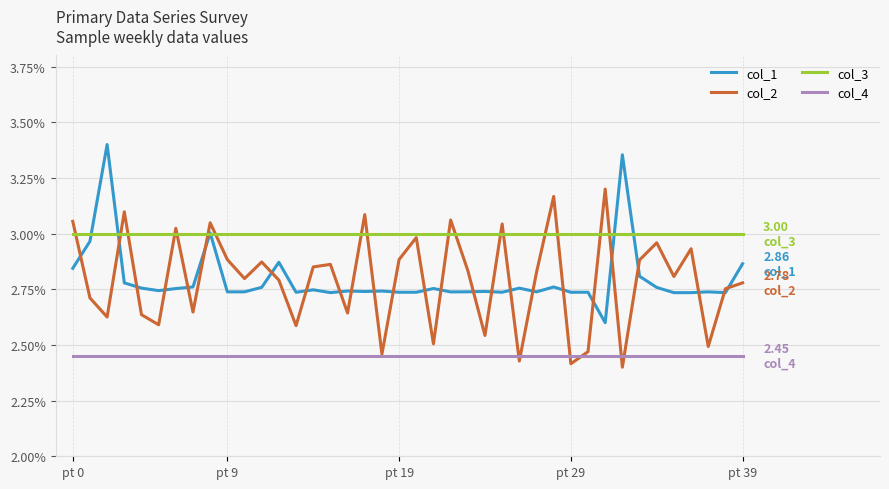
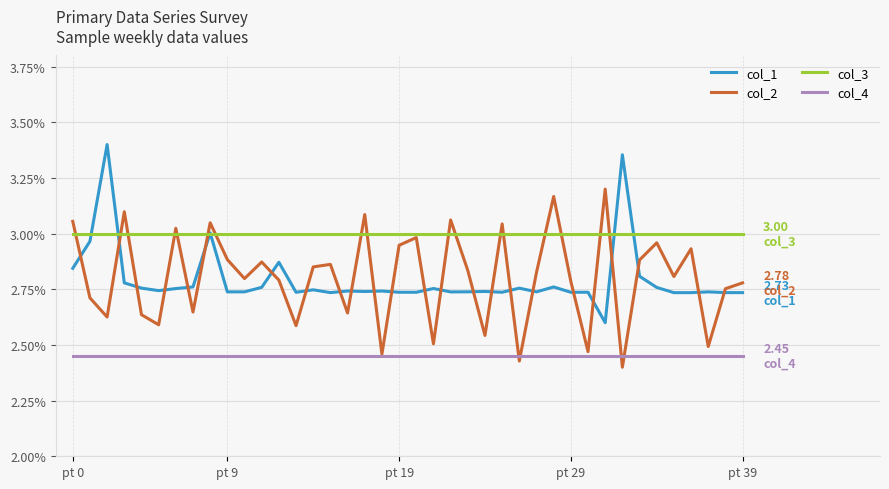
  {
    "col_1": {
-     "pt 39": "2.86"
+     "pt 39": "2.73"
    },
    "col_2": {
      "pt 0": "3.05%",
      "pt 9": "2.88%",
-     "pt 19": "2.88%",
-     "pt 29": "2.42%"
+     "pt 19": "2.95%",
+     "pt 29": "2.79%"
    },
    "col_3": {
      "pt 39": "3.00"
    },
    "col_4": {
      "pt 39": "2.45"
    }
  }
